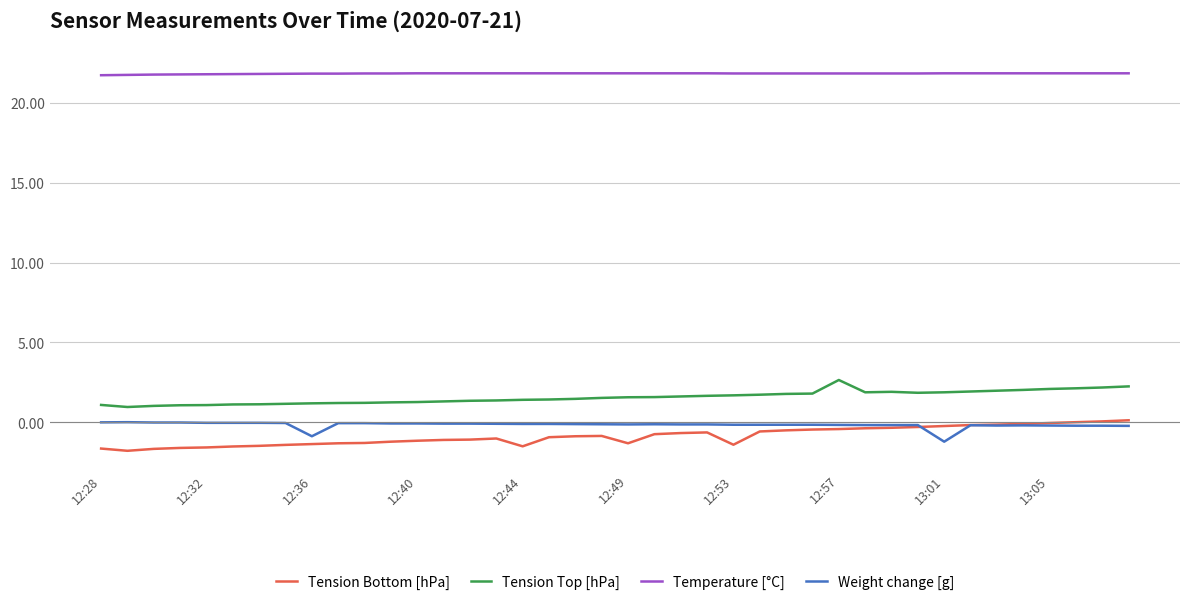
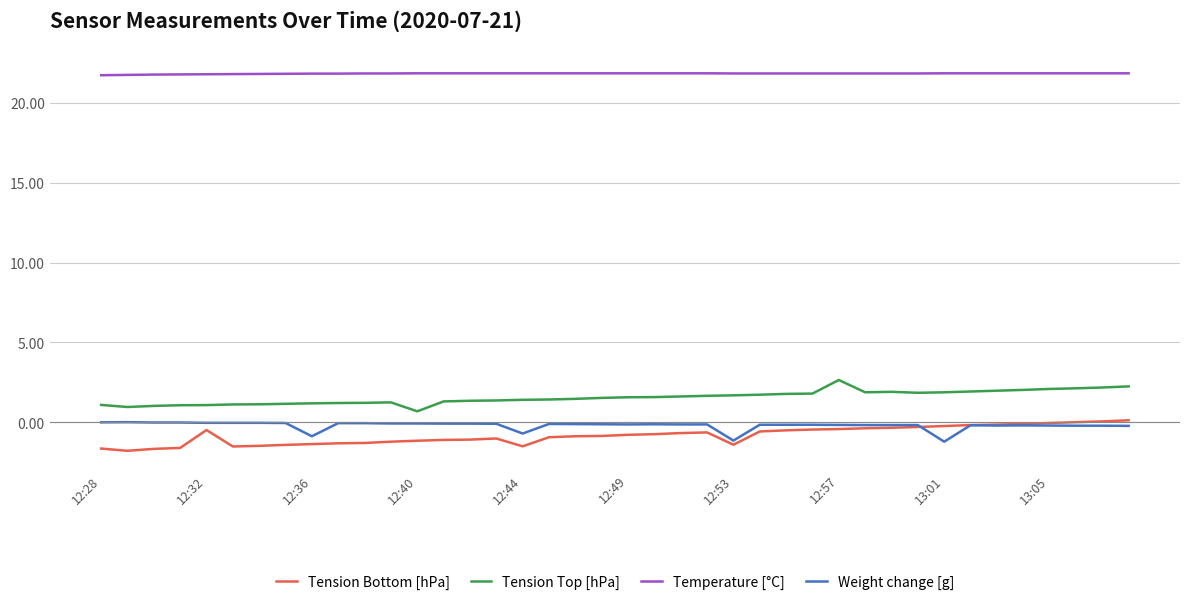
  {
    "Tension Bottom [hPa]": {
      "12:28": -1.6,
-     "12:32": -1.6,
+     "12:32": -0.5,
      "12:36": -1.4,
      "12:40": -1.2,
      "12:44": -1.5,
-     "12:49": -1.3,
+     "12:49": -0.8,
      "12:53": -1.4,
      "12:57": -0.4,
      "13:01": -0.2
    },
    "Tension Top [hPa]": {
      "12:28": 1.1,
      "12:32": 1.1,
      "12:36": 1.2,
-     "12:40": 1.3,
+     "12:40": 0.7,
      "12:44": 1.4,
      "12:49": 1.6,
      "12:53": 1.7,
      "12:57": 2.7,
      "13:01": 1.9,
      "13:05": 2.1
    },
    "Temperature [°C]": {
      "12:28": 21.7,
      "12:32": 21.8,
      "12:36": 21.8,
      "12:40": 21.8,
      "12:44": 21.8,
      "12:49": 21.8,
      "12:53": 21.8,
      "12:57": 21.8,
      "13:01": 21.8,
      "13:05": 21.8
    },
    "Weight change [g]": {
      "12:28": 0.0,
      "12:32": 0.0,
      "12:36": -0.9,
      "12:40": -0.1,
-     "12:44": -0.1,
+     "12:44": -0.7,
      "12:49": -0.1,
-     "12:53": -0.2,
+     "12:53": -1.1,
      "12:57": -0.2,
      "13:01": -1.2
    }
  }
